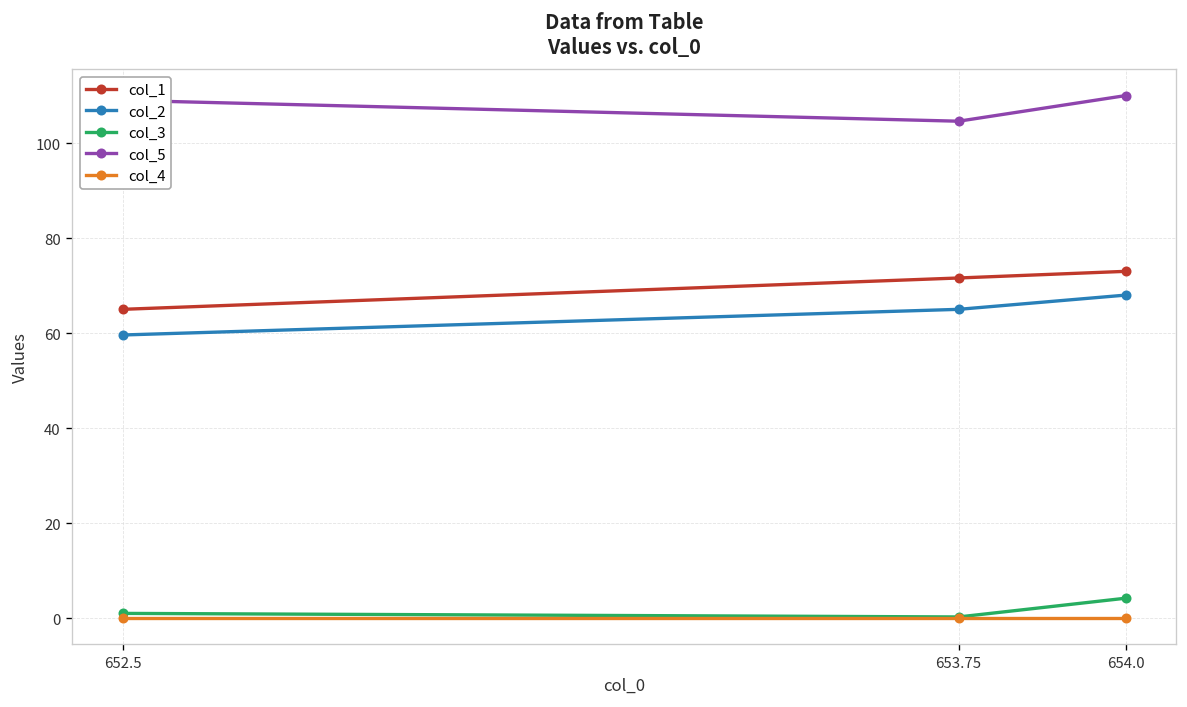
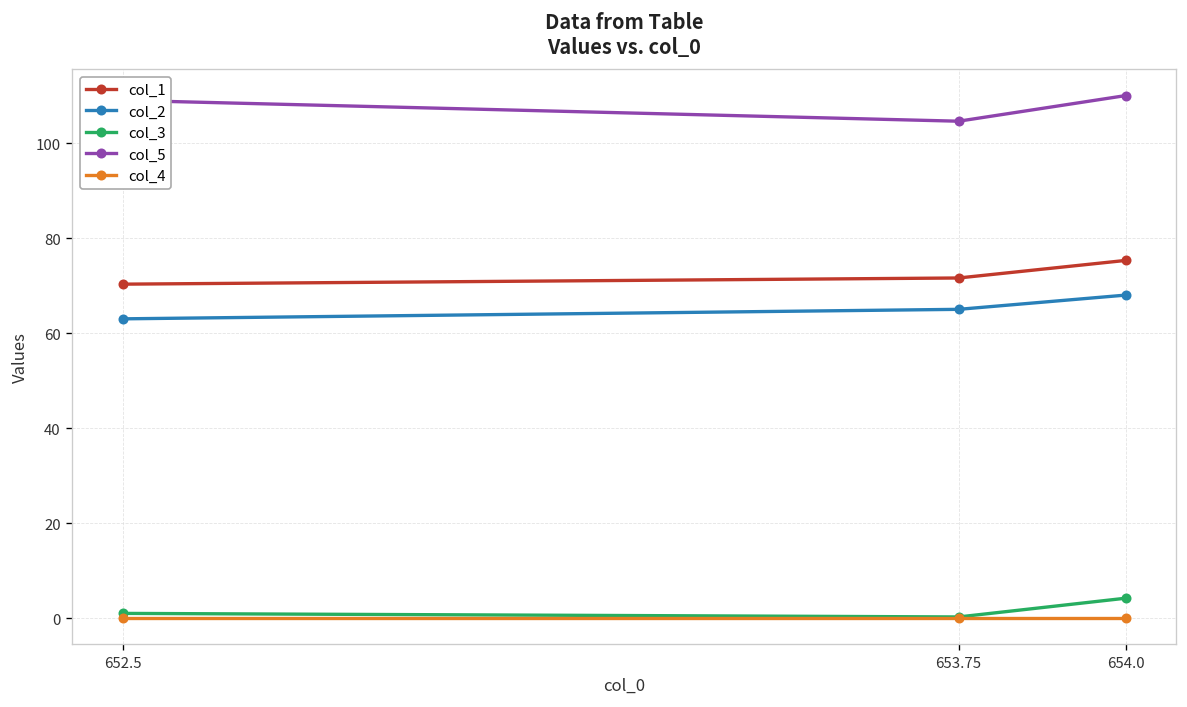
  {
    "col_1": {
-     "652.5": 65,
+     "652.5": 70,
      "653.75": 72,
-     "654.0": 73
+     "654.0": 75
    },
    "col_2": {
-     "652.5": 60,
+     "652.5": 63,
      "653.75": 65,
      "654.0": 68
    },
    "col_3": {
      "652.5": 1,
      "654.0": 4
    },
    "col_5": {
      "653.75": 105,
      "654.0": 110
    },
    "col_4": {
      "652.5": 0,
      "654.0": 0
    }
  }
